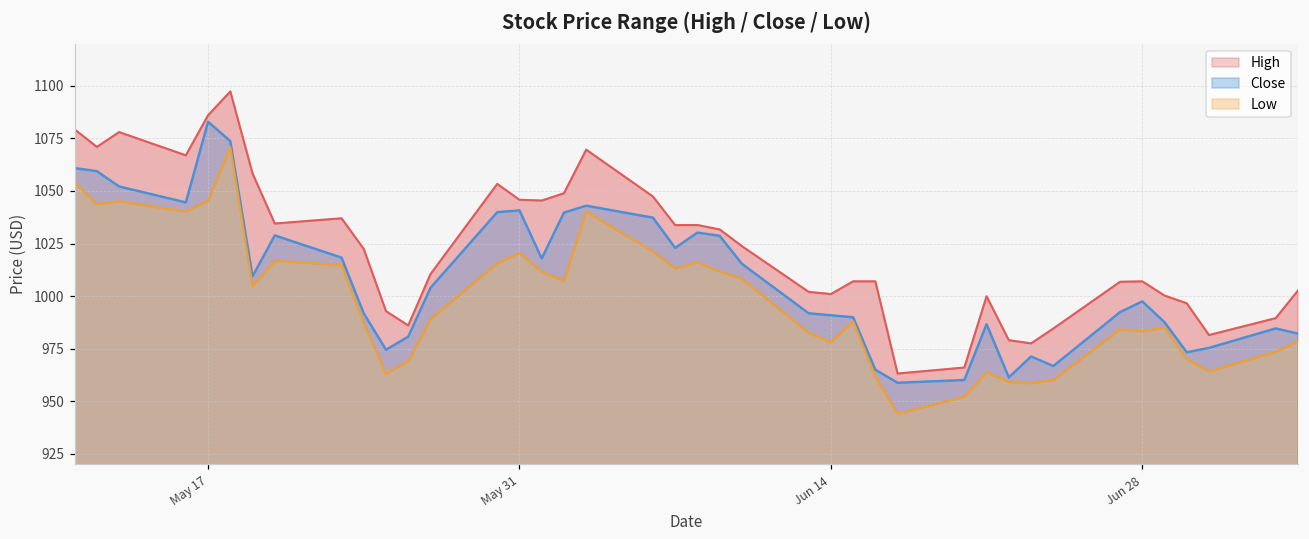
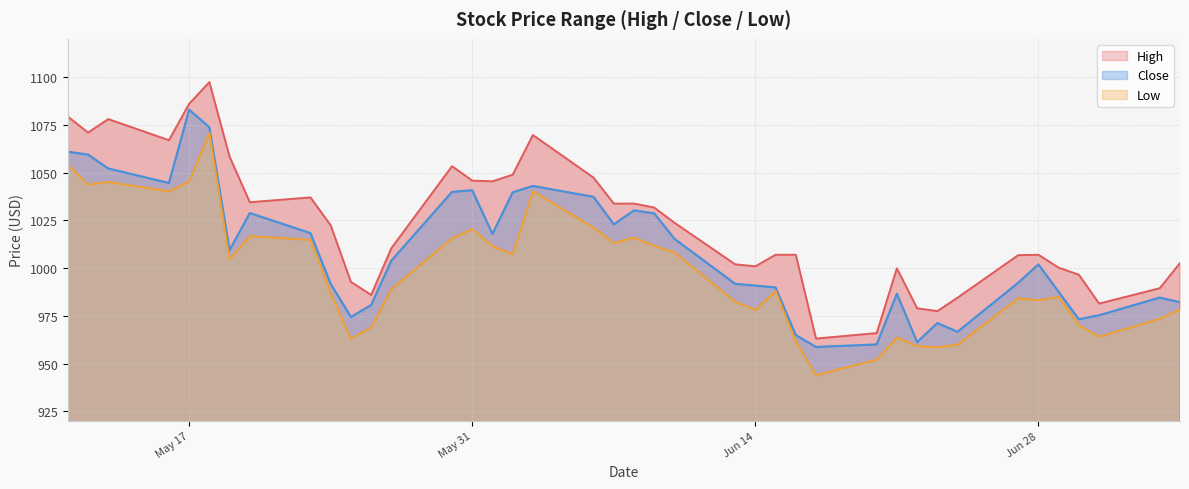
  {
    "Close": {
      "May 17": 1083,
      "May 31": 1041,
      "Jun 14": 991,
-     "Jun 28": 997
+     "Jun 28": 1002
    }
  }
